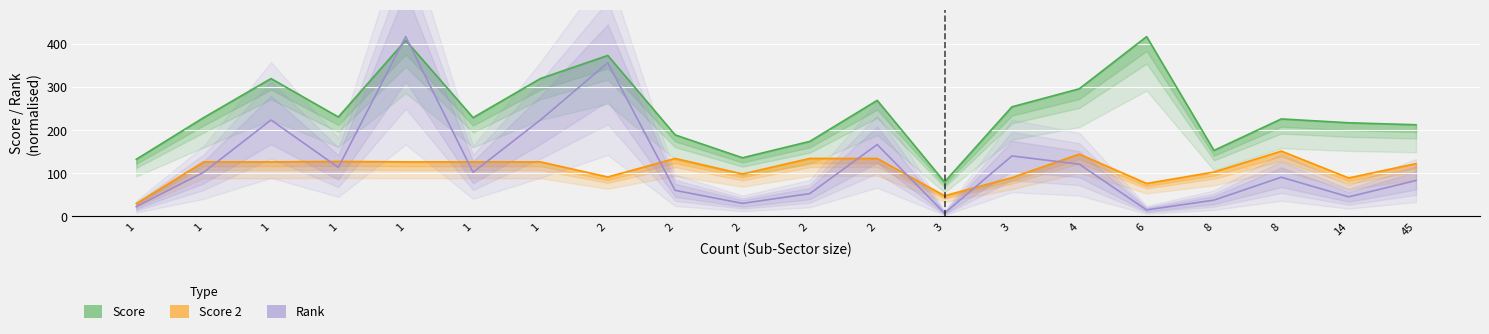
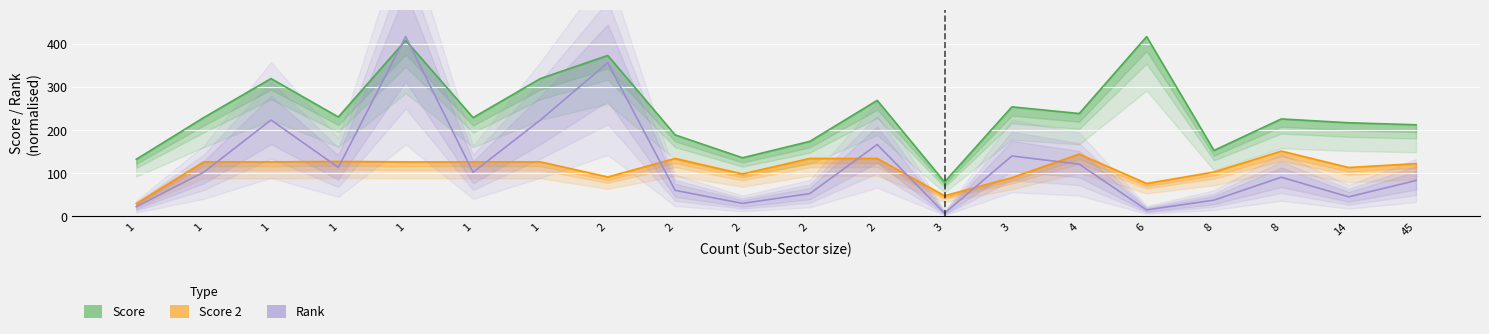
  {
    "Score": {
-     "4": 300,
+     "4": 240,
      "6": 420,
      "14": 220,
      "45": 210
    },
    "Score 2": {
      "4": 140,
      "6": 80,
-     "14": 90
+     "14": 110
    }
  }
